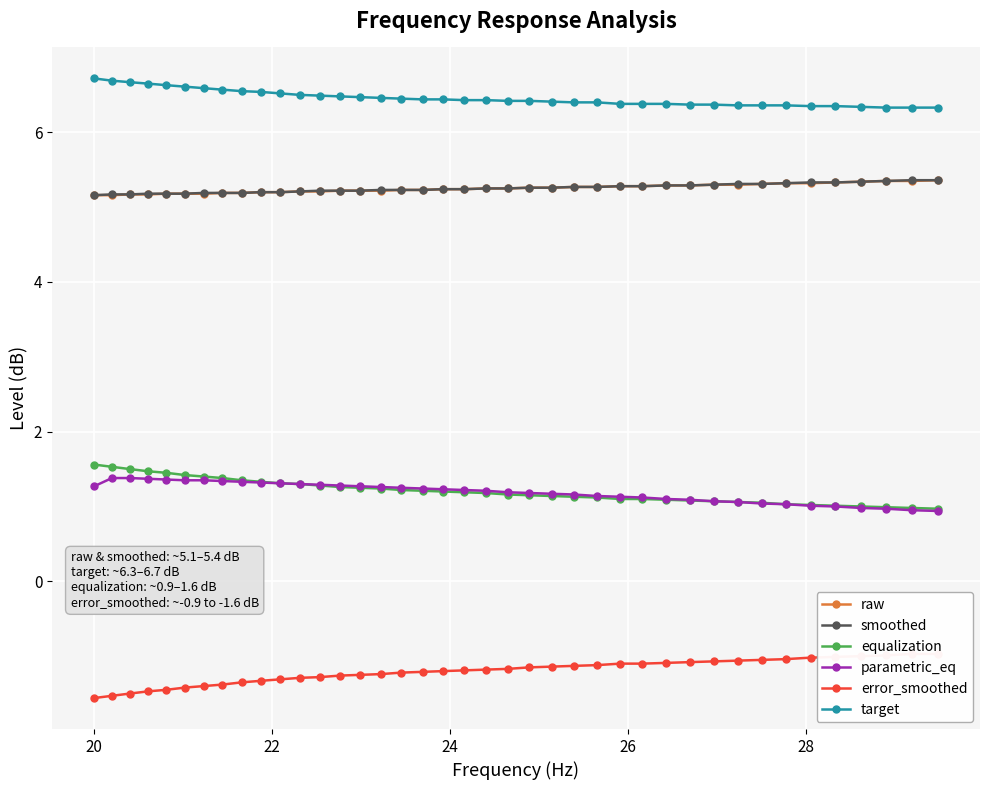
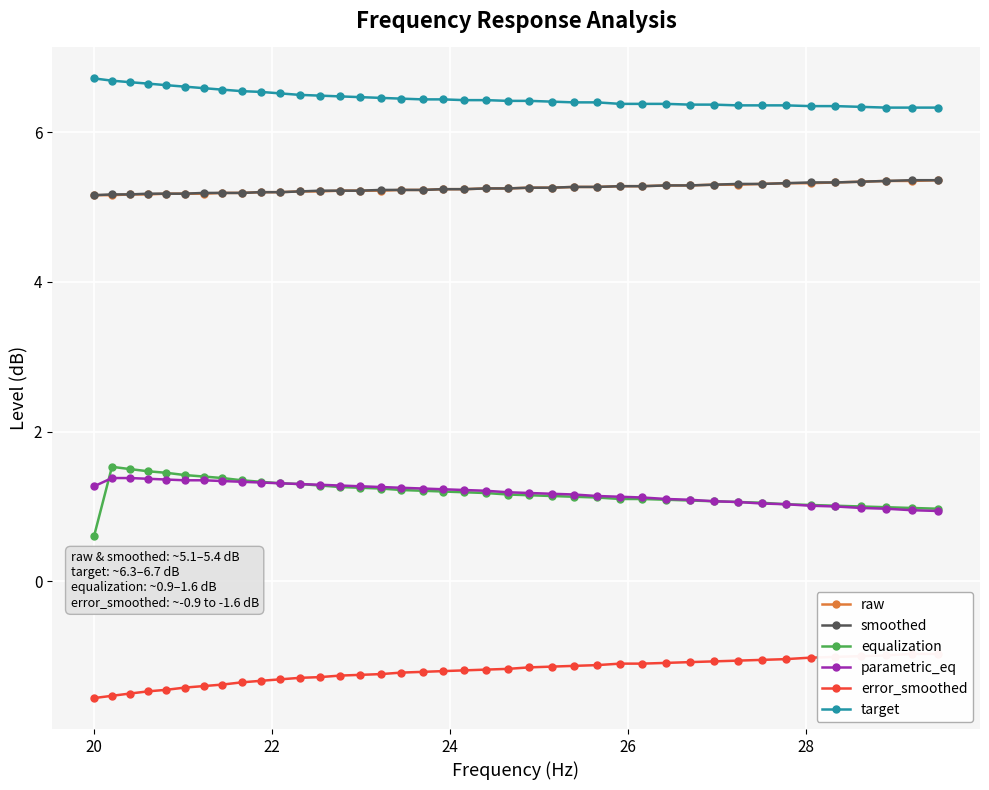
  {
    "equalization": {
-     "20": 1.6
+     "20": 0.6
    },
    "parametric_eq": {
      "20": 1.3
    },
    "target": {
      "20": 6.7
    }
  }
